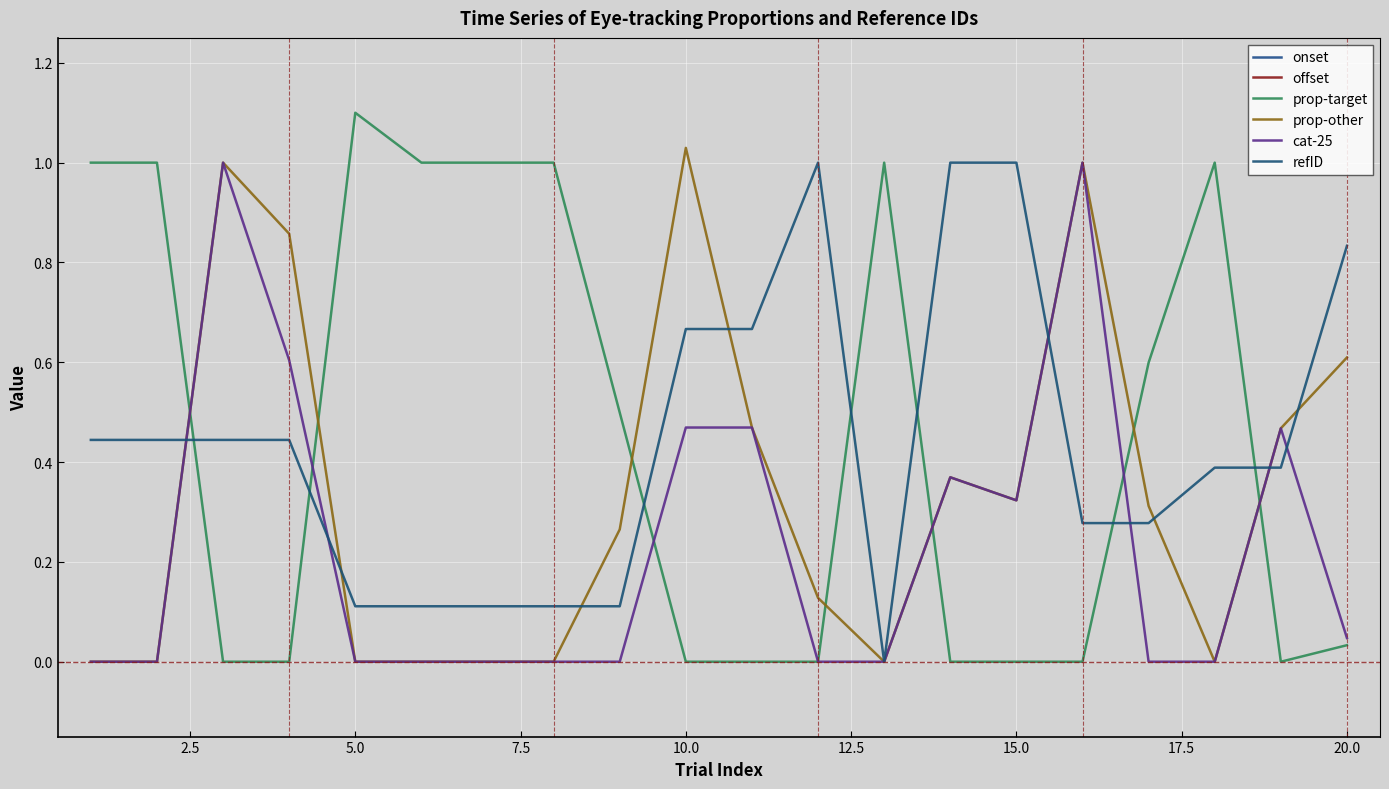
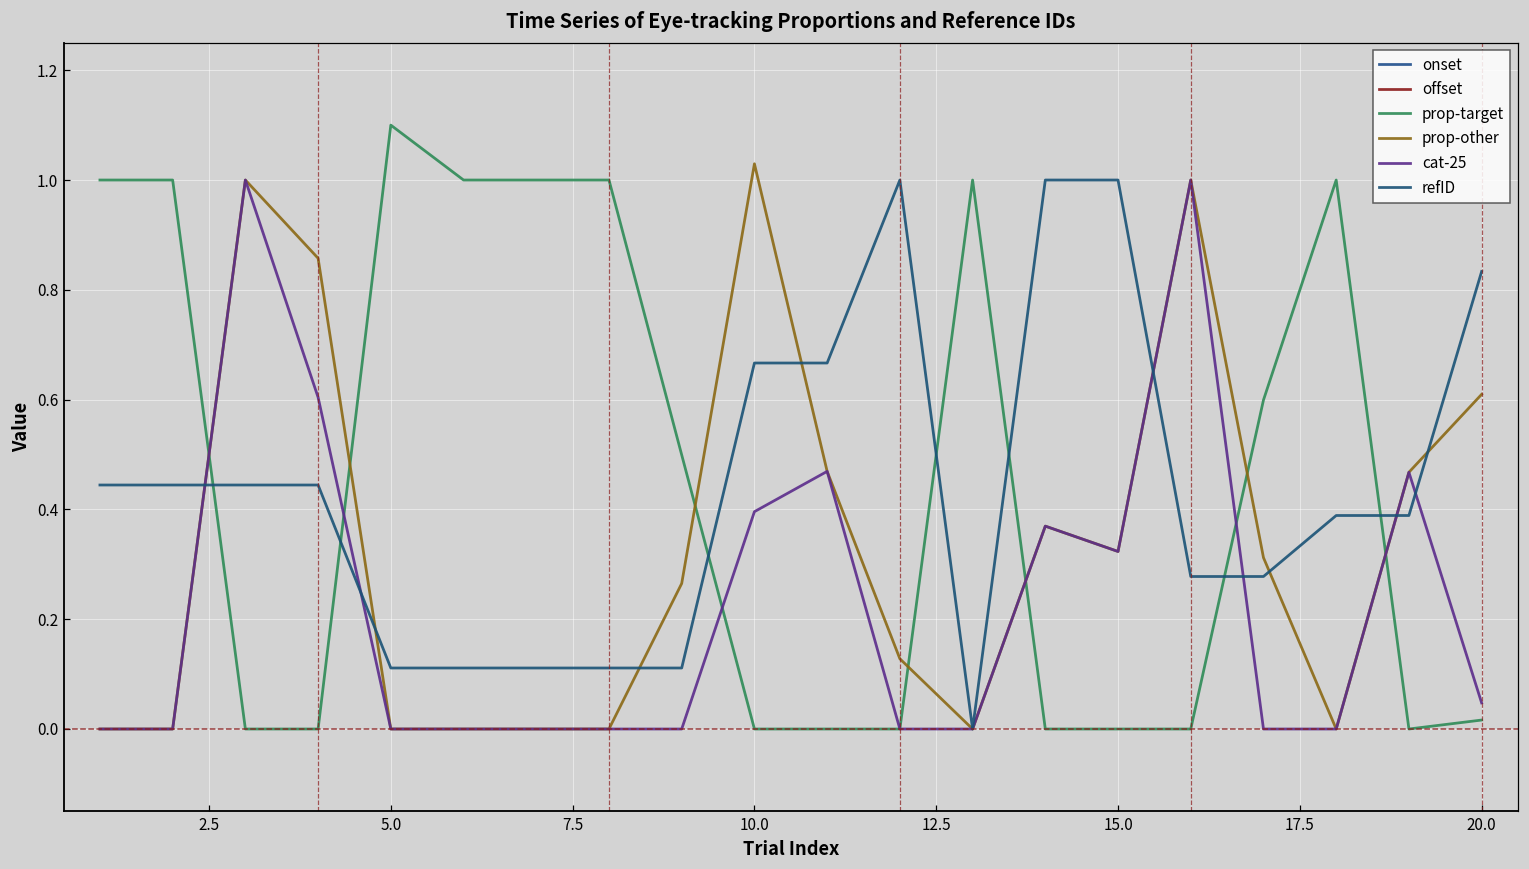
  {
    "prop-target": {
      "5.0": 1.10,
      "10.0": 0.00,
      "15.0": 0.00,
-     "20.0": 0.03
+     "20.0": 0.02
    },
    "prop-other": {
      "10.0": 1.03,
      "20.0": 0.61
    },
    "cat-25": {
-     "10.0": 0.47,
+     "10.0": 0.40,
      "20.0": 0.05
    }
  }
